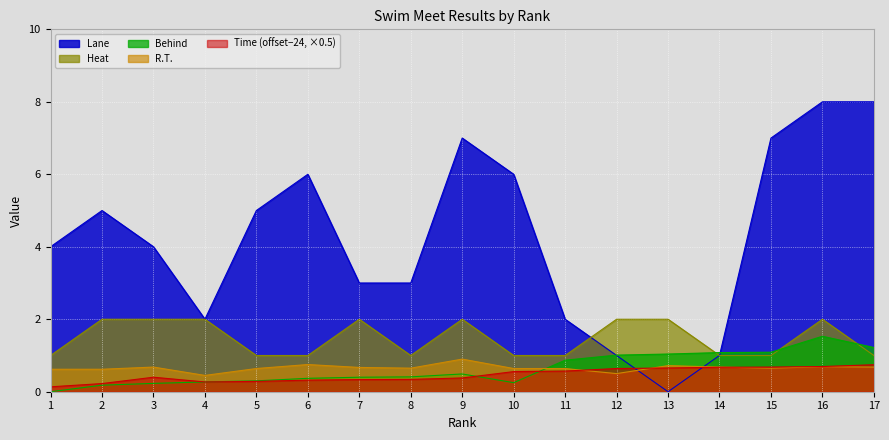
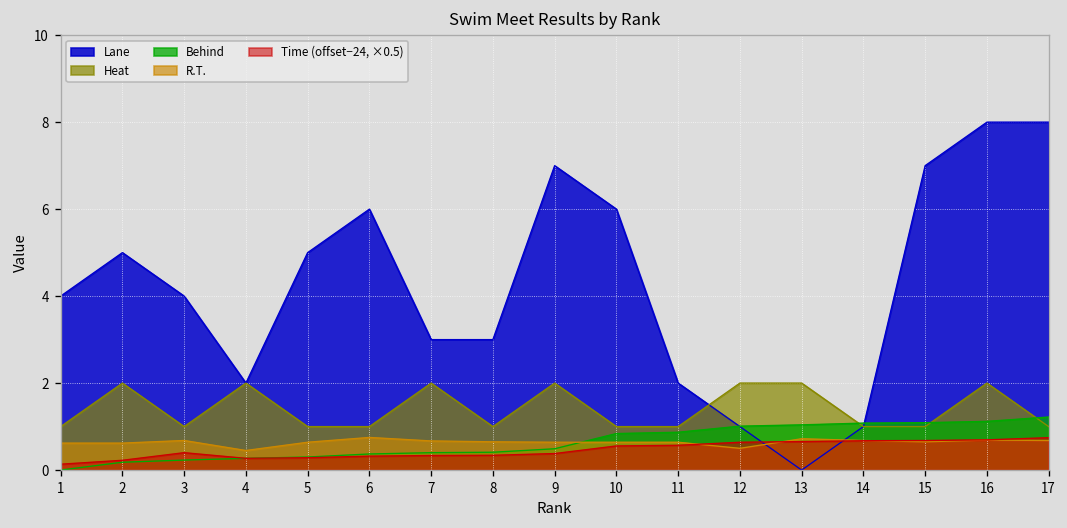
  {
    "Lane": {
      "1": 4.0,
      "2": 5.0,
      "3": 4.0,
      "5": 5.0,
      "6": 6.0,
      "7": 3.0,
      "8": 3.0,
      "9": 7.0,
      "10": 6.0,
      "11": 2.0,
      "13": 0.0,
      "15": 7.0,
      "16": 8.0,
      "17": 8.0
    },
    "Heat": {
      "1": 1,
      "2": 2,
-     "3": 2,
+     "3": 1,
      "5": 1,
      "6": 1,
      "7": 2,
      "8": 1,
      "9": 2,
      "10": 1,
      "11": 1,
      "12": 2,
      "13": 2,
      "15": 1,
      "16": 2,
      "17": 1
    },
    "Behind": {
      "1": 0.0,
      "3": 0.2,
      "9": 0.5,
-     "10": 0.3,
+     "10": 0.8,
      "11": 0.9,
      "13": 1.0,
      "14": 1.1,
      "15": 1.1,
-     "16": 1.5,
+     "16": 1.1,
      "17": 1.2
    },
    "R.T.": {
      "1": 0.6,
      "2": 0.6,
      "3": 0.7,
      "4": 0.5,
      "5": 0.6,
      "6": 0.8,
      "7": 0.7,
      "8": 0.7,
-     "9": 0.9,
+     "9": 0.6,
      "10": 0.6,
      "11": 0.6,
      "12": 0.5
    },
    "Time (offset−24, ×0.5)": {
      "1": 0.1,
      "3": 0.4,
      "9": 0.4,
      "10": 0.6,
      "11": 0.6,
      "12": 0.6
    }
  }
